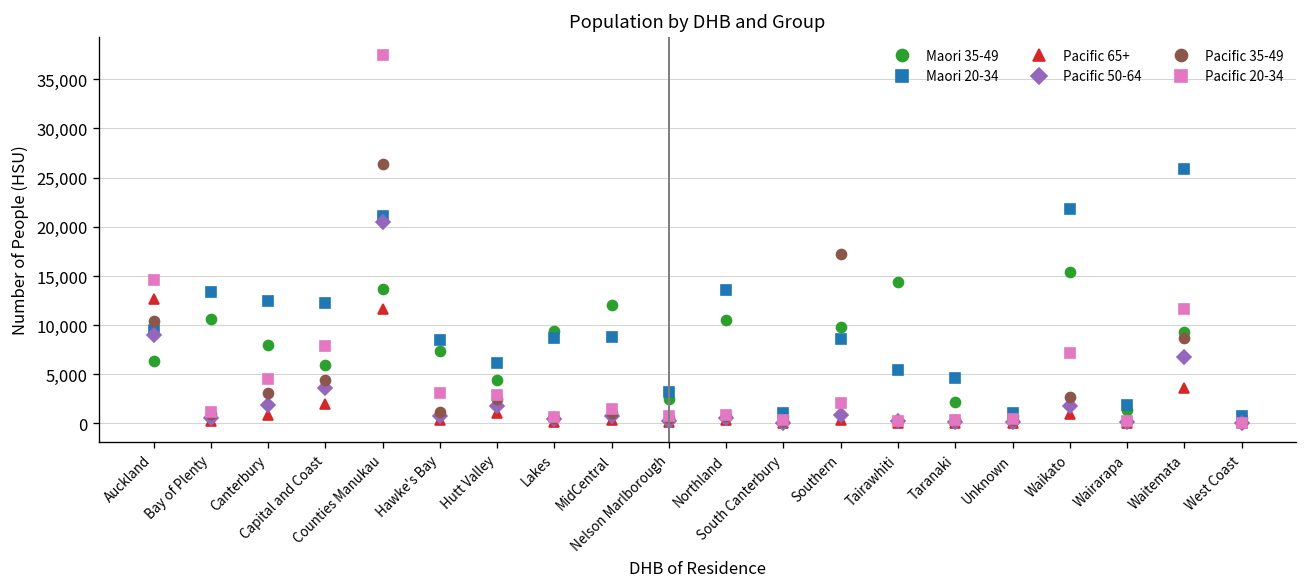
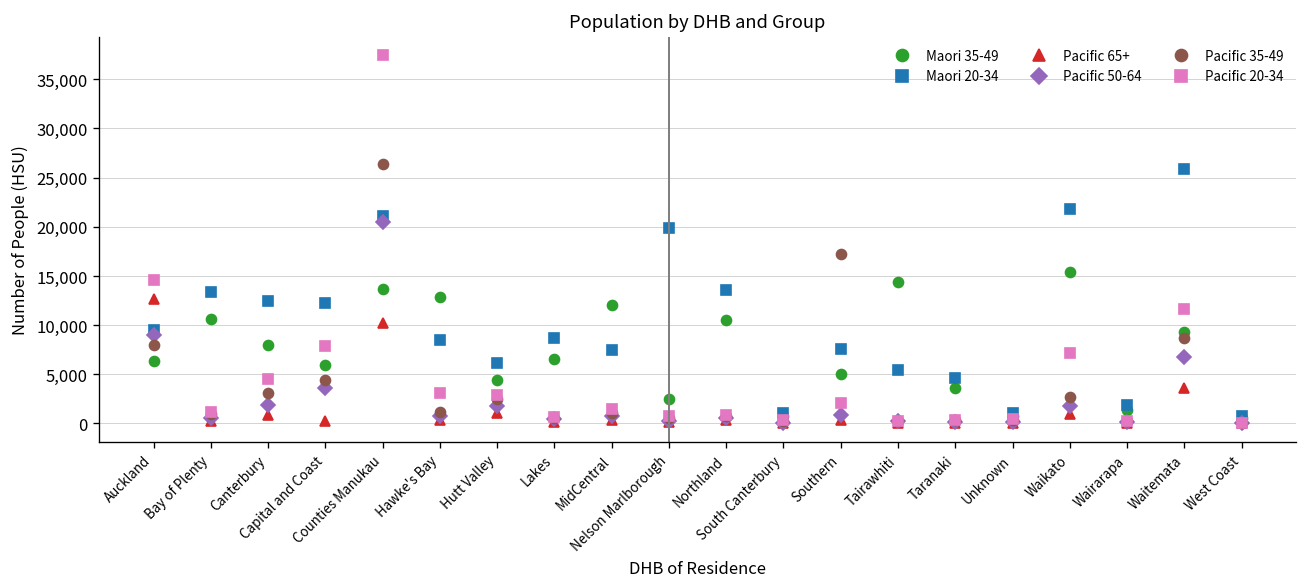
  {
    "Maori 35-49": {
      "Auckland": "6,000",
      "Bay of Plenty": "11,000",
      "Canterbury": "8,000",
      "Capital and Coast": "6,000",
      "Counties Manukau": "14,000",
-     "Hawke's Bay": "7,000",
+     "Hawke's Bay": "13,000",
      "Hutt Valley": "4,000",
-     "Lakes": "9,000",
+     "Lakes": "7,000",
      "MidCentral": "12,000",
      "Nelson Marlborough": "2,000",
      "Northland": "11,000",
-     "Southern": "10,000",
+     "Southern": "5,000",
      "Tairawhiti": "14,000",
-     "Taranaki": "2,000",
+     "Taranaki": "4,000",
      "Waikato": "15,000",
      "Wairarapa": "1,000",
      "Waitemata": "9,000"
    },
    "Maori 20-34": {
      "Auckland": "9,000",
      "Bay of Plenty": "13,000",
      "Canterbury": "12,000",
      "Capital and Coast": "12,000",
      "Counties Manukau": "21,000",
      "Hawke's Bay": "9,000",
      "Hutt Valley": "6,000",
      "Lakes": "9,000",
-     "MidCentral": "9,000",
-     "Nelson Marlborough": "3,000",
+     "MidCentral": "8,000",
+     "Nelson Marlborough": "20,000",
      "Northland": "14,000",
-     "Southern": "9,000",
+     "Southern": "8,000",
      "Tairawhiti": "5,000",
      "Taranaki": "5,000",
      "Unknown": "1,000",
      "Waikato": "22,000",
      "Wairarapa": "2,000",
      "Waitemata": "26,000"
    },
    "Pacific 65+": {
      "Auckland": "13,000",
      "Canterbury": "1,000",
-     "Capital and Coast": "2,000",
-     "Counties Manukau": "12,000",
+     "Capital and Coast": "0",
+     "Counties Manukau": "10,000",
      "Hawke's Bay": "0",
      "Hutt Valley": "1,000",
      "MidCentral": "0",
      "Southern": "0",
      "Waikato": "1,000",
      "Waitemata": "4,000"
    },
    "Pacific 50-64": {
      "Auckland": "9,000",
      "Canterbury": "2,000",
      "Capital and Coast": "4,000",
      "Counties Manukau": "21,000",
      "Hawke's Bay": "1,000",
      "Hutt Valley": "2,000",
      "MidCentral": "1,000",
      "Southern": "1,000",
      "Waikato": "2,000",
      "Waitemata": "7,000"
    },
    "Pacific 35-49": {
-     "Auckland": "10,000",
+     "Auckland": "8,000",
      "Canterbury": "3,000",
      "Capital and Coast": "4,000",
      "Counties Manukau": "26,000",
      "Hawke's Bay": "1,000",
      "Hutt Valley": "2,000",
      "MidCentral": "1,000",
      "Southern": "17,000",
      "Waikato": "3,000",
      "Waitemata": "9,000"
    },
    "Pacific 20-34": {
      "Auckland": "15,000",
      "Canterbury": "4,000",
      "Capital and Coast": "8,000",
      "Counties Manukau": "37,000",
      "Hawke's Bay": "3,000",
      "Hutt Valley": "3,000",
      "MidCentral": "1,000",
      "Southern": "2,000",
      "Waikato": "7,000",
      "Waitemata": "12,000"
    }
  }
